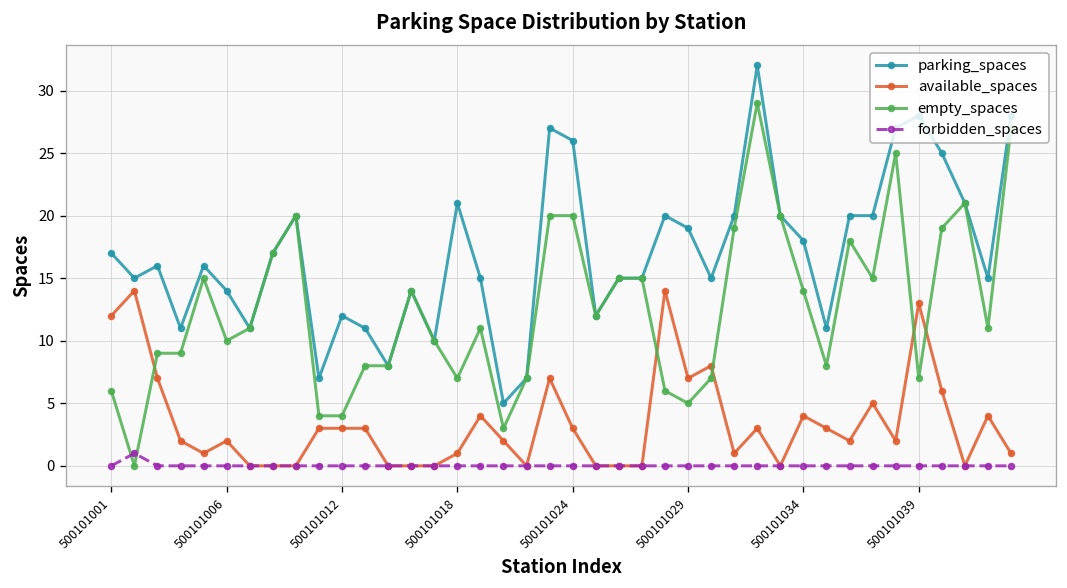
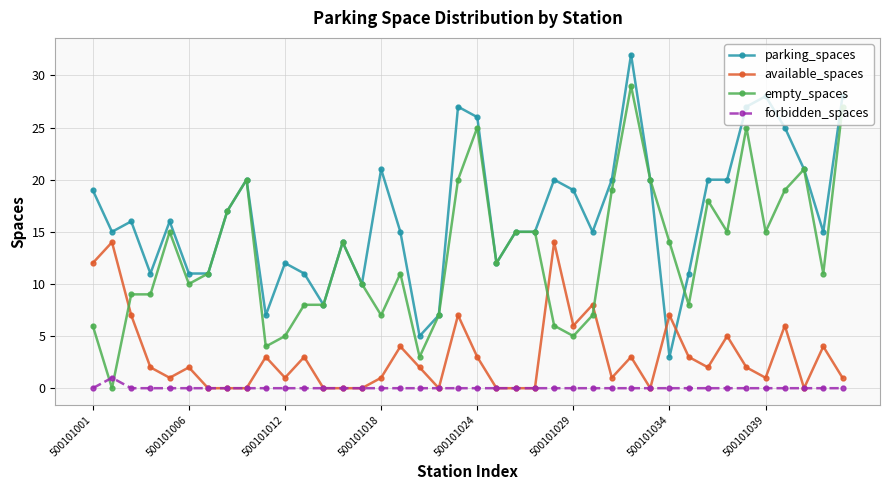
  {
    "parking_spaces": {
-     "500101001": 17,
-     "500101006": 14,
+     "500101001": 19,
+     "500101006": 11,
      "500101012": 12,
      "500101018": 21,
      "500101024": 26,
      "500101029": 19,
-     "500101034": 18
+     "500101034": 3
    },
    "available_spaces": {
      "500101001": 12,
      "500101006": 2,
-     "500101012": 3,
+     "500101012": 1,
      "500101018": 1,
      "500101024": 3,
-     "500101029": 7,
-     "500101034": 4,
-     "500101039": 13
+     "500101029": 6,
+     "500101034": 7,
+     "500101039": 1
    },
    "empty_spaces": {
      "500101001": 6,
      "500101006": 10,
-     "500101012": 4,
+     "500101012": 5,
      "500101018": 7,
-     "500101024": 20,
+     "500101024": 25,
      "500101029": 5,
      "500101034": 14,
-     "500101039": 7
+     "500101039": 15
    },
    "forbidden_spaces": {
      "500101001": 0,
      "500101006": 0,
      "500101012": 0,
      "500101018": 0,
      "500101024": 0,
      "500101029": 0,
      "500101034": 0,
      "500101039": 0
    }
  }
